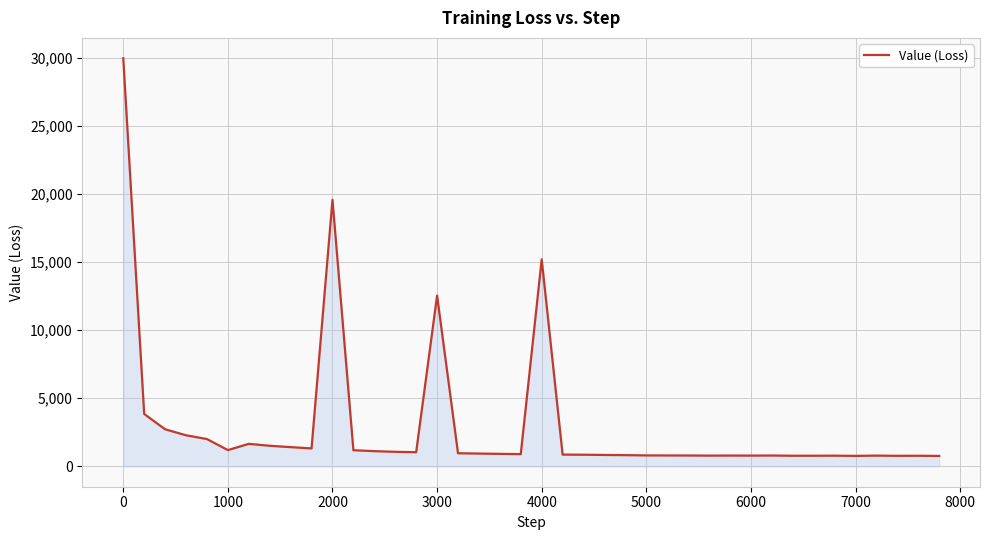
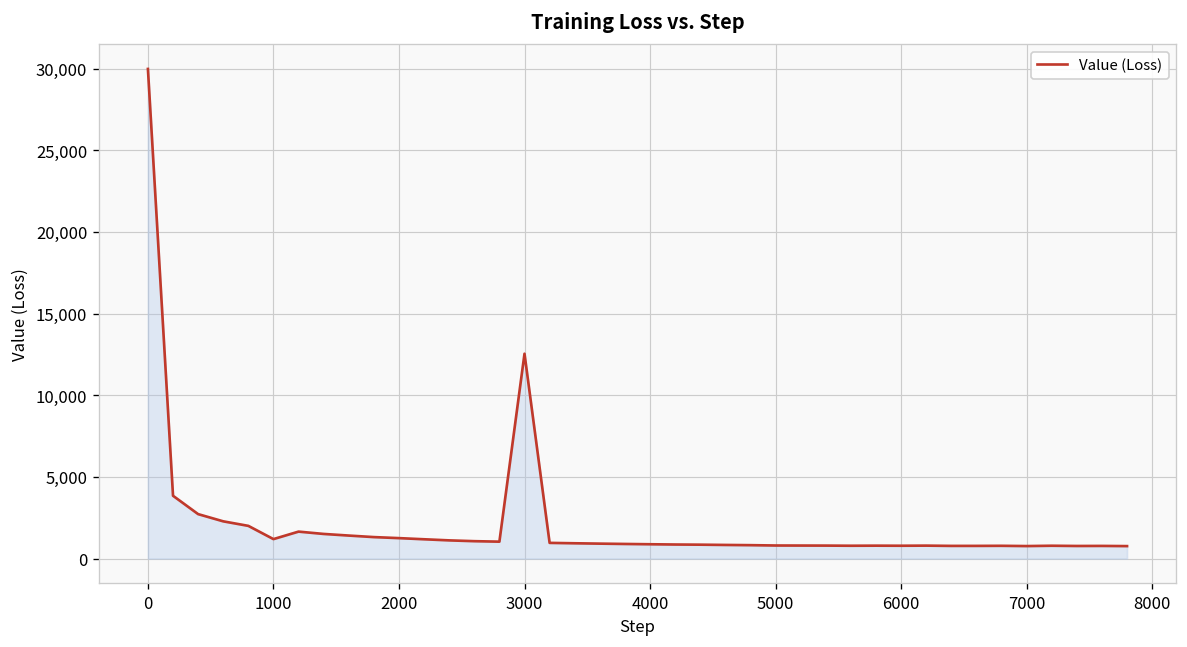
  {
    "0": "30,000",
    "1000": "1,200",
-   "2000": "19,600",
+   "2000": "1,300",
    "3000": "12,500",
-   "4000": "15,200",
+   "4000": "900",
    "5000": "800",
    "6000": "800",
    "7000": "800"
  }
